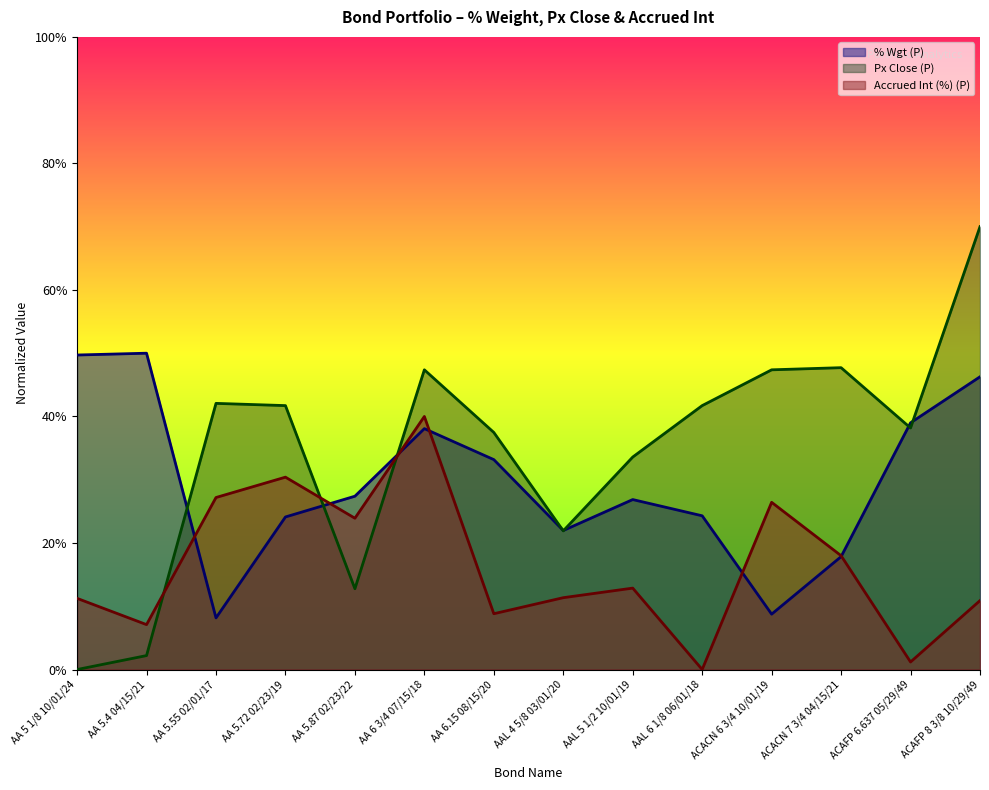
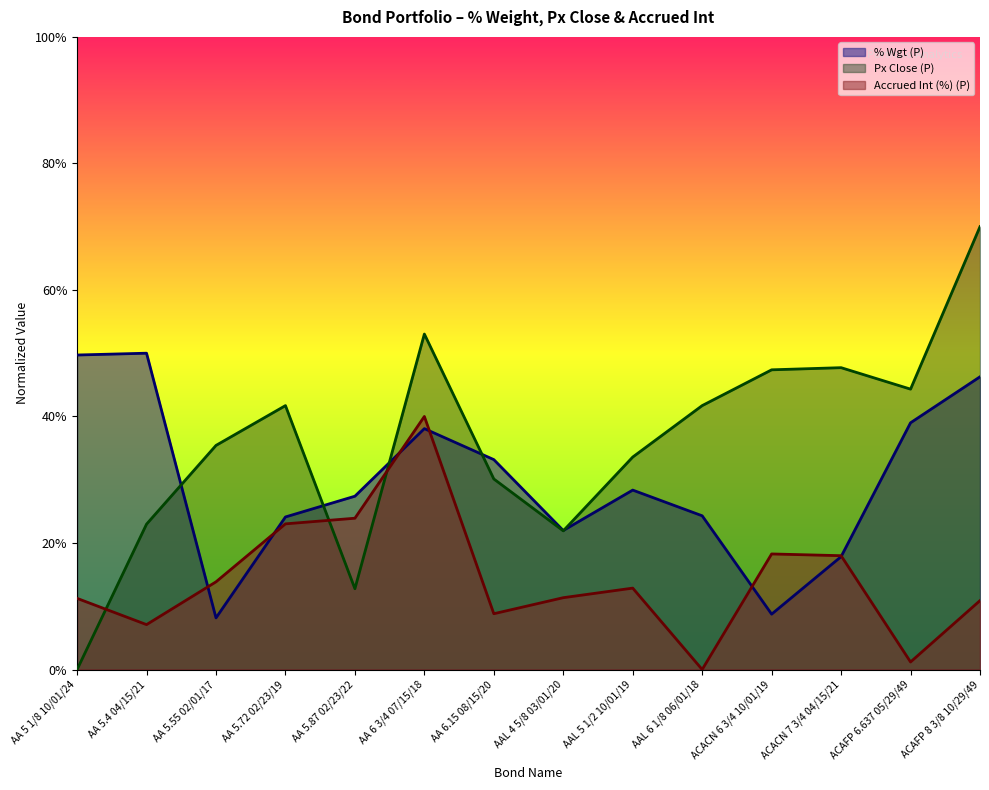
  {
    "% Wgt (P)": {
      "AA 5 1/8 10/01/24": "50%",
      "AA 5.4 04/15/21": "50%",
      "AA 5.55 02/01/17": "8%",
      "AA 5.72 02/23/19": "24%",
      "AA 5.87 02/23/22": "27%",
      "AA 6 3/4 07/15/18": "38%",
      "AA 6.15 08/15/20": "33%",
-     "AAL 5 1/2 10/01/19": "27%",
+     "AAL 5 1/2 10/01/19": "28%",
      "AAL 6 1/8 06/01/18": "24%",
      "ACACN 6 3/4 10/01/19": "9%",
      "ACAFP 6.637 05/29/49": "39%",
      "ACAFP 8 3/8 10/29/49": "46%"
    },
    "Px Close (P)": {
      "AA 5 1/8 10/01/24": "0%",
-     "AA 5.4 04/15/21": "2%",
-     "AA 5.55 02/01/17": "42%",
+     "AA 5.4 04/15/21": "23%",
+     "AA 5.55 02/01/17": "35%",
      "AA 5.72 02/23/19": "42%",
      "AA 5.87 02/23/22": "13%",
-     "AA 6 3/4 07/15/18": "47%",
-     "AA 6.15 08/15/20": "37%",
+     "AA 6 3/4 07/15/18": "53%",
+     "AA 6.15 08/15/20": "30%",
      "AAL 5 1/2 10/01/19": "34%",
      "AAL 6 1/8 06/01/18": "42%",
      "ACACN 6 3/4 10/01/19": "47%",
      "ACACN 7 3/4 04/15/21": "48%",
-     "ACAFP 6.637 05/29/49": "38%",
+     "ACAFP 6.637 05/29/49": "44%",
      "ACAFP 8 3/8 10/29/49": "70%"
    },
    "Accrued Int (%) (P)": {
      "AA 5 1/8 10/01/24": "11%",
      "AA 5.4 04/15/21": "7%",
-     "AA 5.55 02/01/17": "27%",
-     "AA 5.72 02/23/19": "30%",
+     "AA 5.55 02/01/17": "14%",
+     "AA 5.72 02/23/19": "23%",
      "AA 5.87 02/23/22": "24%",
      "AA 6 3/4 07/15/18": "40%",
      "AA 6.15 08/15/20": "9%",
      "AAL 4 5/8 03/01/20": "11%",
      "AAL 5 1/2 10/01/19": "13%",
      "AAL 6 1/8 06/01/18": "0%",
-     "ACACN 6 3/4 10/01/19": "26%",
+     "ACACN 6 3/4 10/01/19": "18%",
      "ACAFP 6.637 05/29/49": "1%",
      "ACAFP 8 3/8 10/29/49": "11%"
    }
  }
